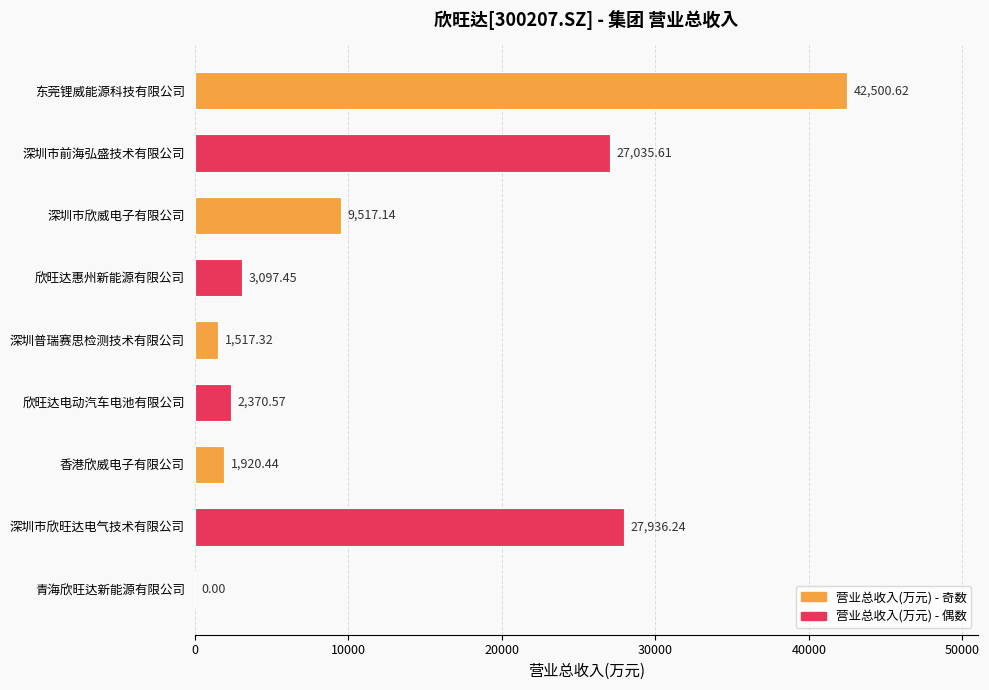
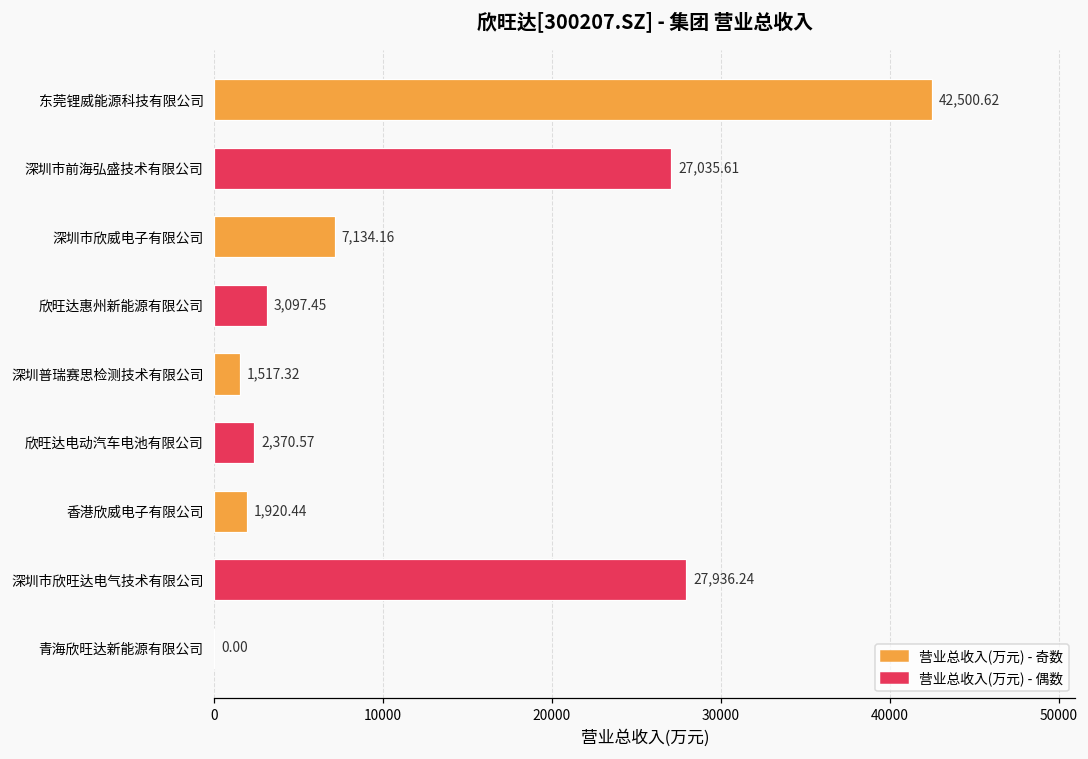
  {
    "东莞锂威能源科技有限公司": "42,500.62",
    "深圳市前海弘盛技术有限公司": "27,035.61",
-   "深圳市欣威电子有限公司": "9,517.14",
+   "深圳市欣威电子有限公司": "7,134.16",
    "欣旺达惠州新能源有限公司": "3,097.45",
    "深圳普瑞赛思检测技术有限公司": "1,517.32",
    "欣旺达电动汽车电池有限公司": "2,370.57",
    "香港欣威电子有限公司": "1,920.44",
    "深圳市欣旺达电气技术有限公司": "27,936.24",
    "青海欣旺达新能源有限公司": "0.00"
  }
